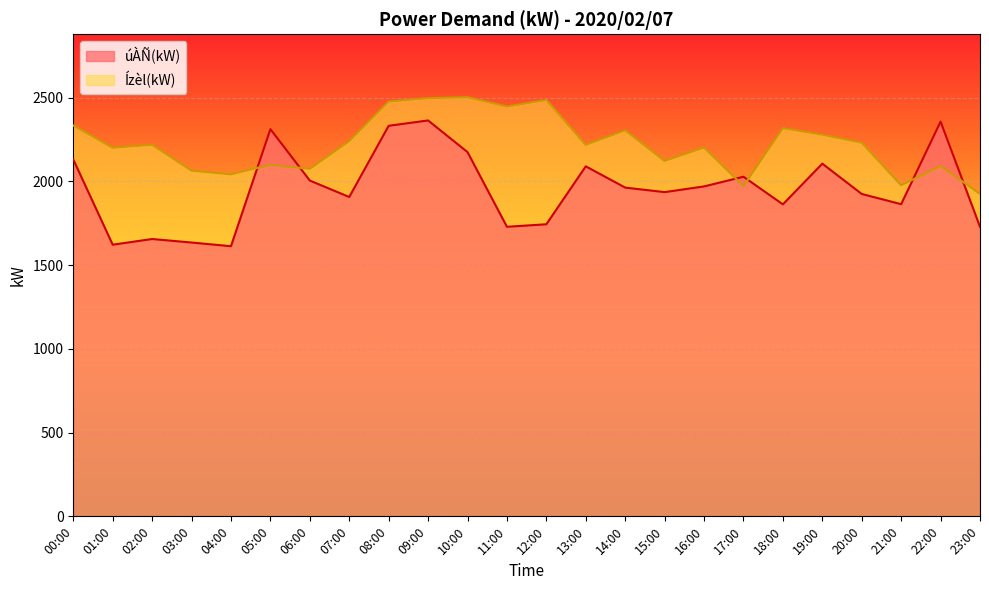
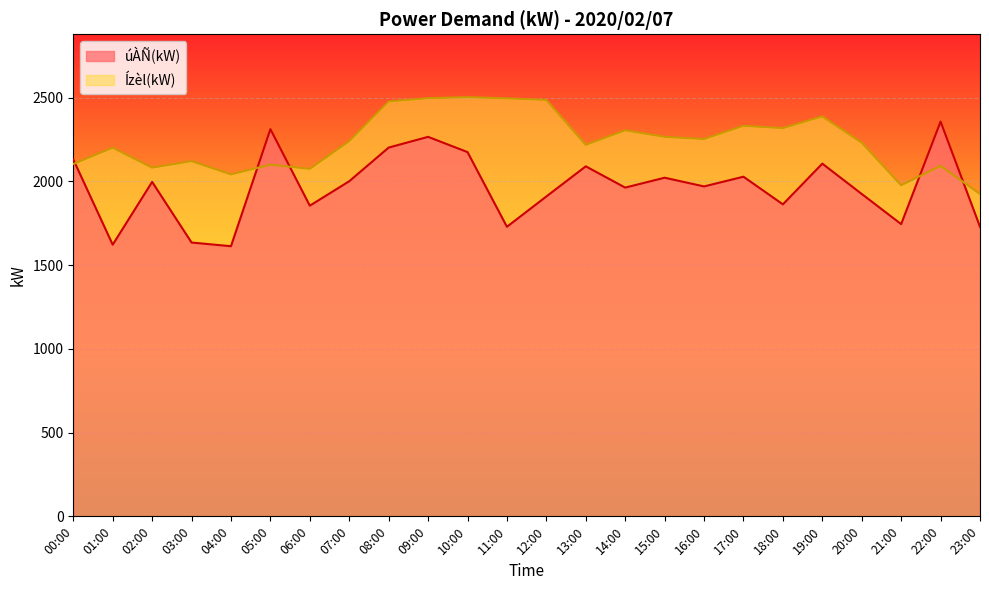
  {
    "úÀÑ(kW)": {
      "00:00": 2130,
      "01:00": 1620,
-     "02:00": 1660,
+     "02:00": 2000,
      "03:00": 1640,
      "04:00": 1610,
      "05:00": 2310,
-     "06:00": 2010,
-     "07:00": 1910,
-     "08:00": 2330,
-     "09:00": 2360,
+     "06:00": 1860,
+     "07:00": 2000,
+     "08:00": 2200,
+     "09:00": 2270,
      "10:00": 2180,
      "11:00": 1730,
-     "12:00": 1740,
+     "12:00": 1910,
      "13:00": 2090,
      "14:00": 1960,
-     "15:00": 1940,
+     "15:00": 2020,
      "16:00": 1970,
      "17:00": 2030,
      "18:00": 1860,
      "19:00": 2110,
      "20:00": 1930,
-     "21:00": 1860,
+     "21:00": 1750,
      "22:00": 2360,
      "23:00": 1730
    },
    "Ízèl(kW)": {
-     "00:00": 2330,
+     "00:00": 2100,
      "01:00": 2200,
-     "02:00": 2220,
-     "03:00": 2060,
+     "02:00": 2080,
+     "03:00": 2120,
      "04:00": 2040,
      "05:00": 2100,
      "06:00": 2080,
      "07:00": 2240,
      "08:00": 2480,
      "09:00": 2500,
      "10:00": 2500,
-     "11:00": 2450,
+     "11:00": 2500,
      "12:00": 2490,
      "13:00": 2220,
      "14:00": 2310,
-     "15:00": 2120,
-     "16:00": 2200,
-     "17:00": 1970,
+     "15:00": 2270,
+     "16:00": 2250,
+     "17:00": 2330,
      "18:00": 2320,
-     "19:00": 2280,
+     "19:00": 2390,
      "20:00": 2230,
      "21:00": 1980,
      "22:00": 2090,
      "23:00": 1930
    }
  }
